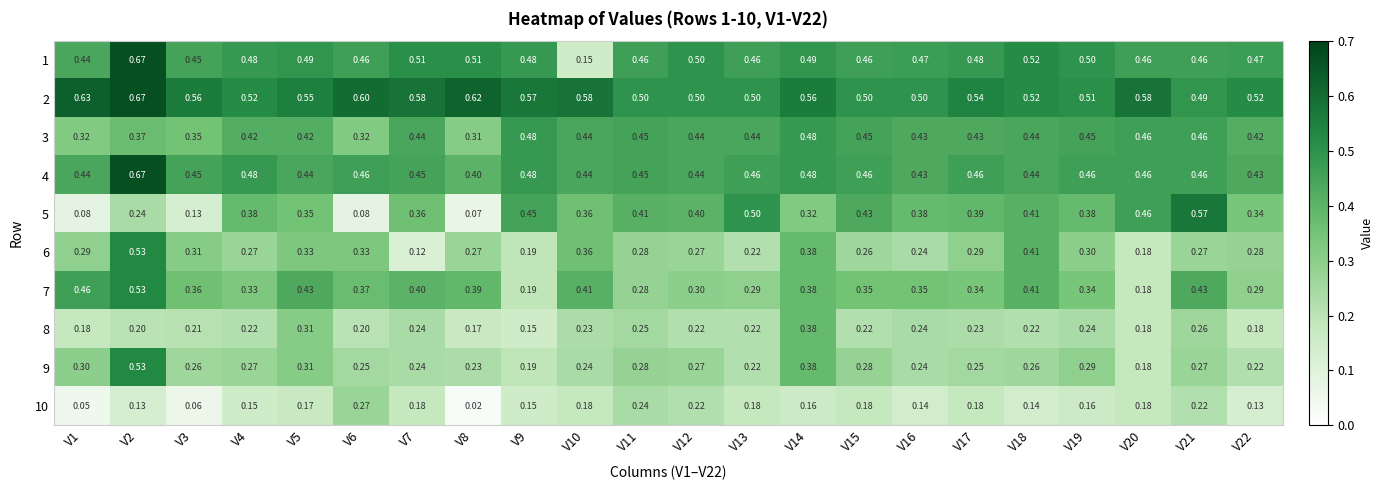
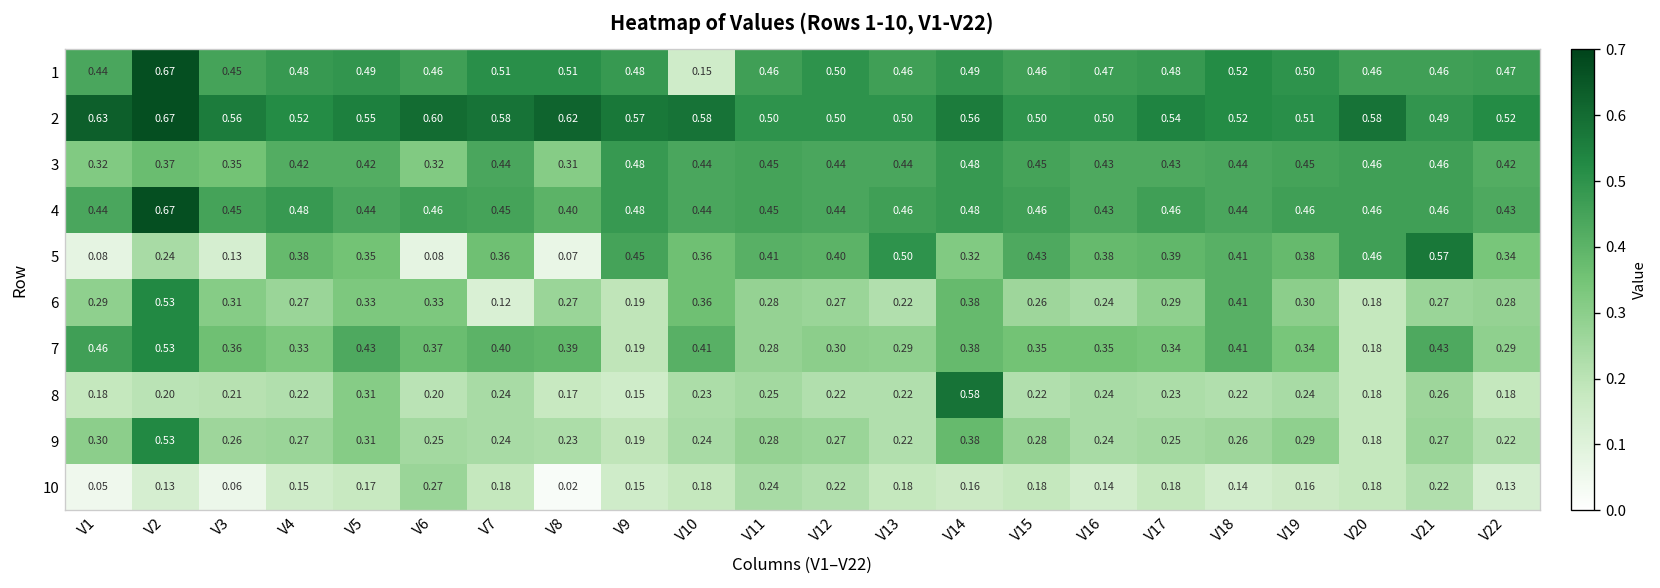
  {
    "8": {
      "V1": 0.18,
      "V2": 0.20,
      "V3": 0.21,
      "V4": 0.22,
      "V5": 0.31,
      "V6": 0.20,
      "V7": 0.24,
      "V8": 0.17,
      "V9": 0.15,
      "V10": 0.23,
      "V11": 0.25,
      "V12": 0.22,
      "V13": 0.22,
-     "V14": 0.38,
+     "V14": 0.58,
      "V15": 0.22,
      "V16": 0.24,
      "V17": 0.23,
      "V18": 0.22,
      "V19": 0.24,
      "V20": 0.18,
      "V21": 0.26,
      "V22": 0.18
    }
  }
